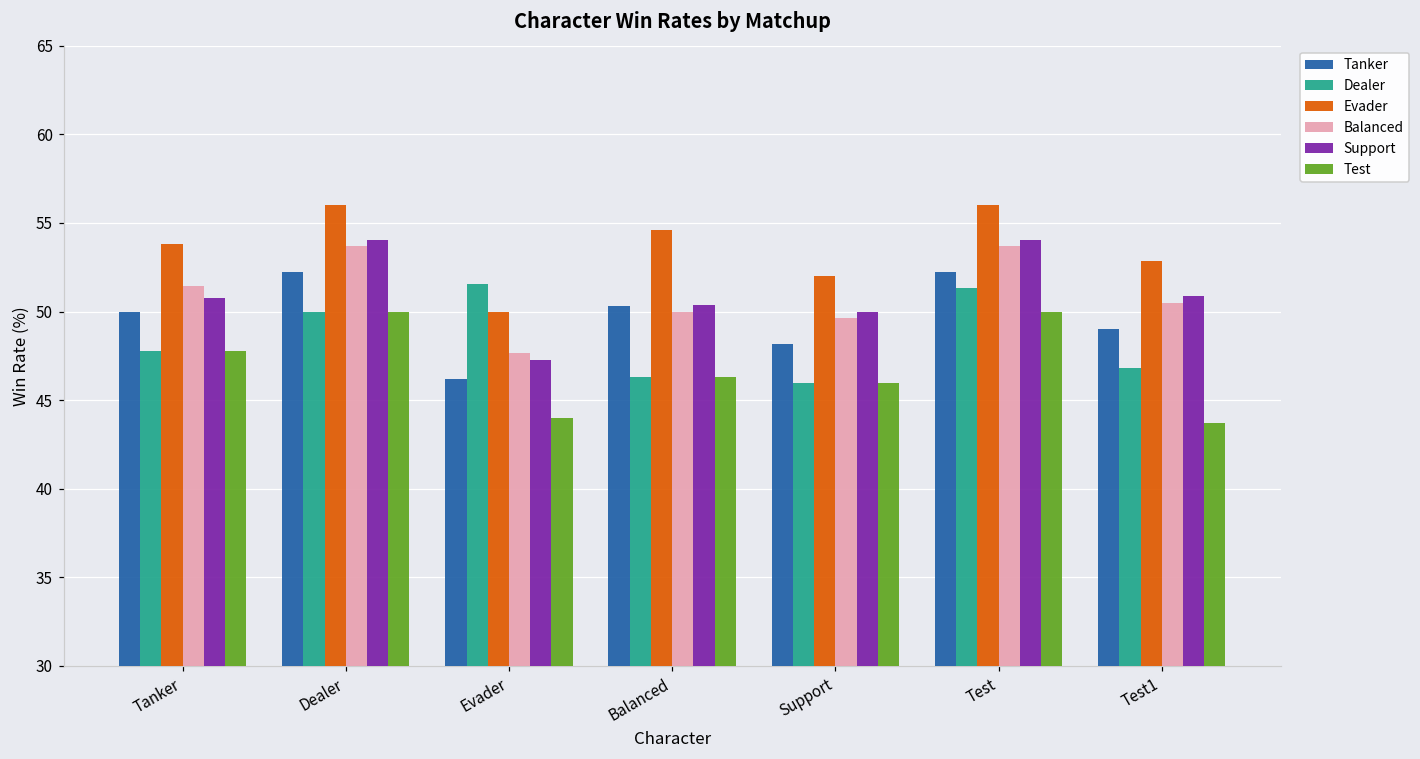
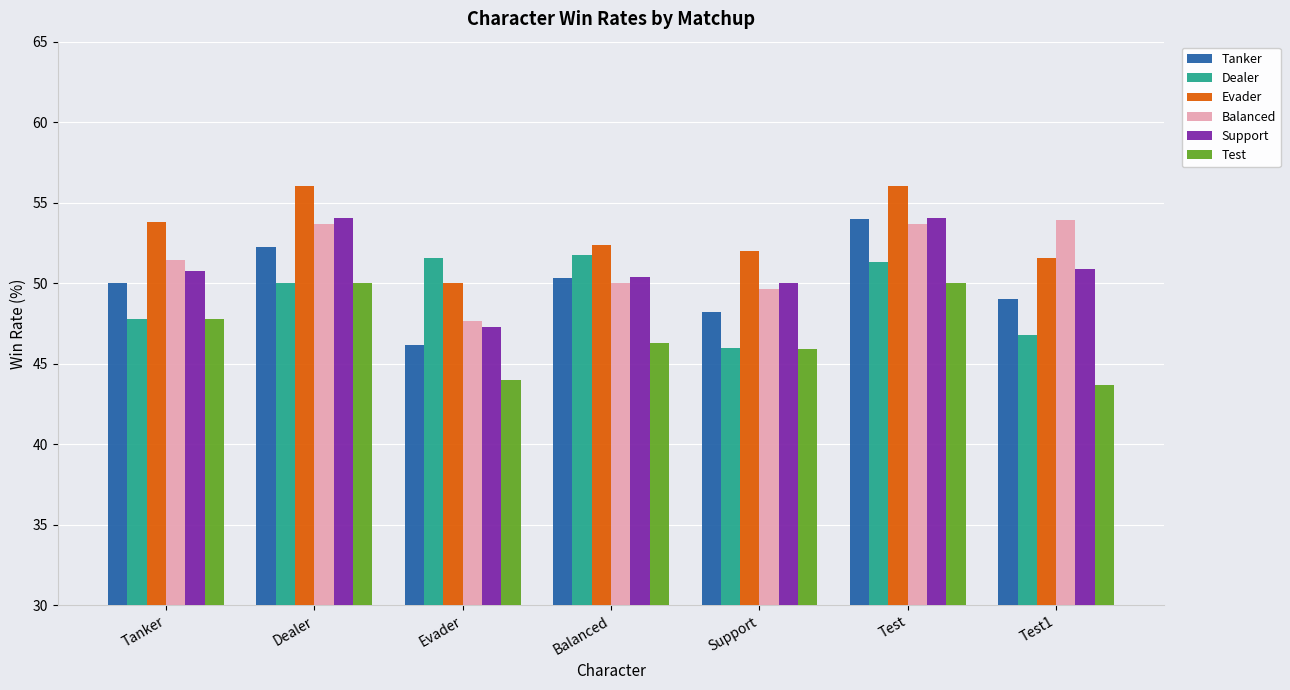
  {
    "Tanker": {
      "Tanker": 50.0,
      "Dealer": 52.2,
      "Evader": 46.2,
      "Balanced": 50.3,
      "Support": 48.2,
-     "Test": 52.3,
+     "Test": 54.0,
      "Test1": 49.0
    },
    "Dealer": {
      "Tanker": 47.8,
      "Dealer": 50.0,
      "Evader": 51.6,
-     "Balanced": 46.3,
+     "Balanced": 51.7,
      "Support": 46.0,
      "Test": 51.3,
      "Test1": 46.8
    },
    "Evader": {
      "Tanker": 53.8,
      "Dealer": 56.0,
      "Evader": 50.0,
-     "Balanced": 54.6,
+     "Balanced": 52.4,
      "Support": 52.0,
      "Test": 56.0,
-     "Test1": 52.9
+     "Test1": 51.6
    },
    "Balanced": {
      "Tanker": 51.5,
      "Dealer": 53.7,
      "Evader": 47.6,
      "Balanced": 50.0,
      "Support": 49.6,
      "Test": 53.7,
-     "Test1": 50.5
+     "Test1": 53.9
    },
    "Support": {
      "Tanker": 50.8,
      "Dealer": 54.0,
      "Evader": 47.3,
      "Balanced": 50.4,
      "Support": 50.0,
      "Test": 54.1,
      "Test1": 50.9
    },
    "Test": {
      "Tanker": 47.7,
      "Dealer": 50.0,
      "Evader": 44.0,
      "Balanced": 46.3,
      "Support": 45.9,
      "Test": 50.0,
      "Test1": 43.7
    }
  }
